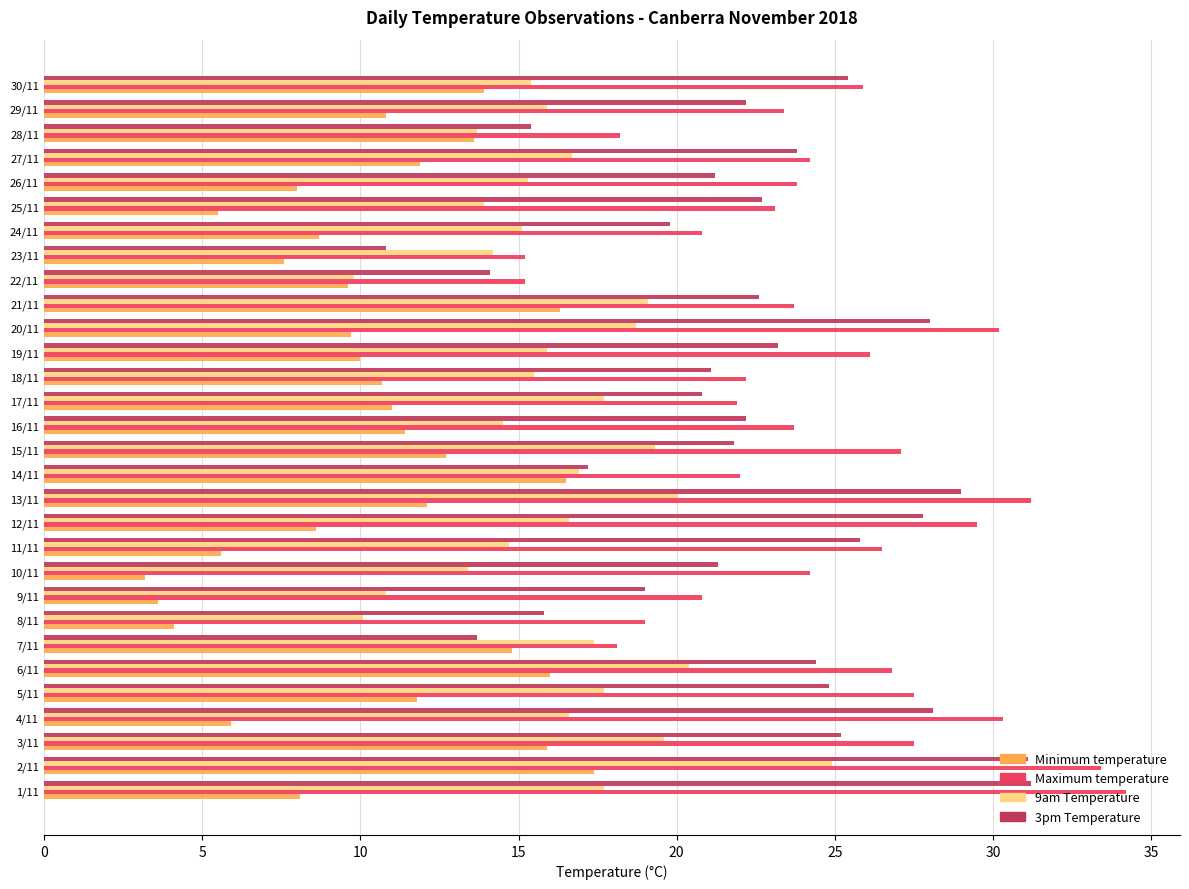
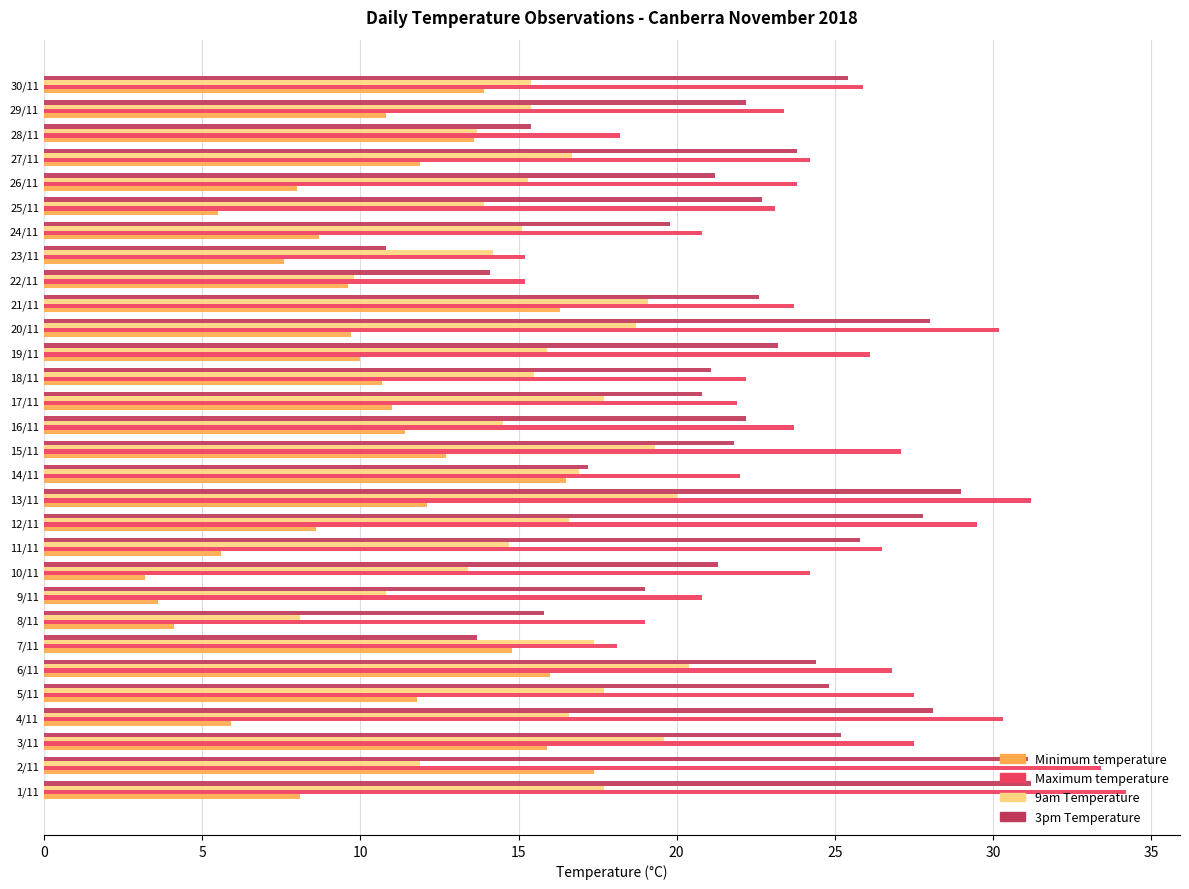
  {
    "Minimum temperature": {
      "30/11": 13.9,
      "29/11": 10.8,
      "28/11": 13.6,
      "27/11": 11.9,
      "26/11": 8.0,
      "25/11": 5.5,
      "24/11": 8.7,
      "23/11": 7.6,
      "22/11": 9.6,
      "21/11": 16.3,
      "20/11": 9.7,
      "19/11": 10.0,
      "18/11": 10.7,
      "17/11": 11.0,
      "16/11": 11.4,
      "15/11": 12.7,
      "14/11": 16.5,
      "13/11": 12.1,
      "12/11": 8.6,
      "11/11": 5.6,
      "10/11": 3.2,
      "9/11": 3.6,
      "8/11": 4.1,
      "7/11": 14.8,
      "6/11": 16.0,
      "5/11": 11.8,
      "4/11": 5.9,
      "3/11": 15.9,
      "2/11": 17.4,
      "1/11": 8.1
    },
    "9am Temperature": {
      "30/11": 15.4,
-     "29/11": 15.9,
+     "29/11": 15.4,
      "28/11": 13.7,
      "27/11": 16.7,
      "26/11": 15.3,
      "25/11": 13.9,
      "24/11": 15.1,
      "23/11": 14.2,
      "22/11": 9.8,
      "21/11": 19.1,
      "20/11": 18.7,
      "19/11": 15.9,
      "18/11": 15.5,
      "17/11": 17.7,
      "16/11": 14.5,
      "15/11": 19.3,
      "14/11": 16.9,
      "13/11": 20.0,
      "12/11": 16.6,
      "11/11": 14.7,
      "10/11": 13.4,
      "9/11": 10.8,
-     "8/11": 10.1,
+     "8/11": 8.1,
      "7/11": 17.4,
      "6/11": 20.4,
      "5/11": 17.7,
      "4/11": 16.6,
      "3/11": 19.6,
-     "2/11": 24.9,
+     "2/11": 11.9,
      "1/11": 17.7
    }
  }
